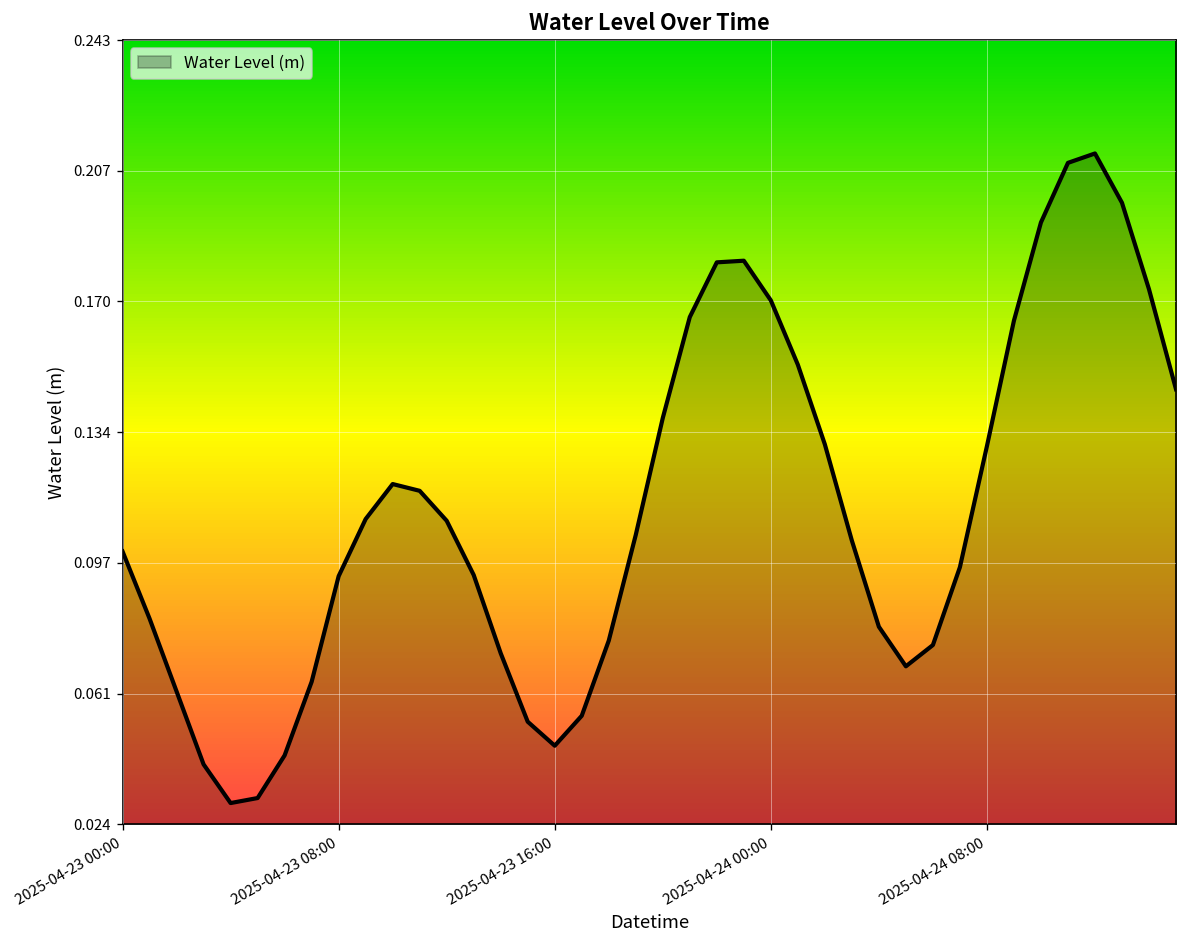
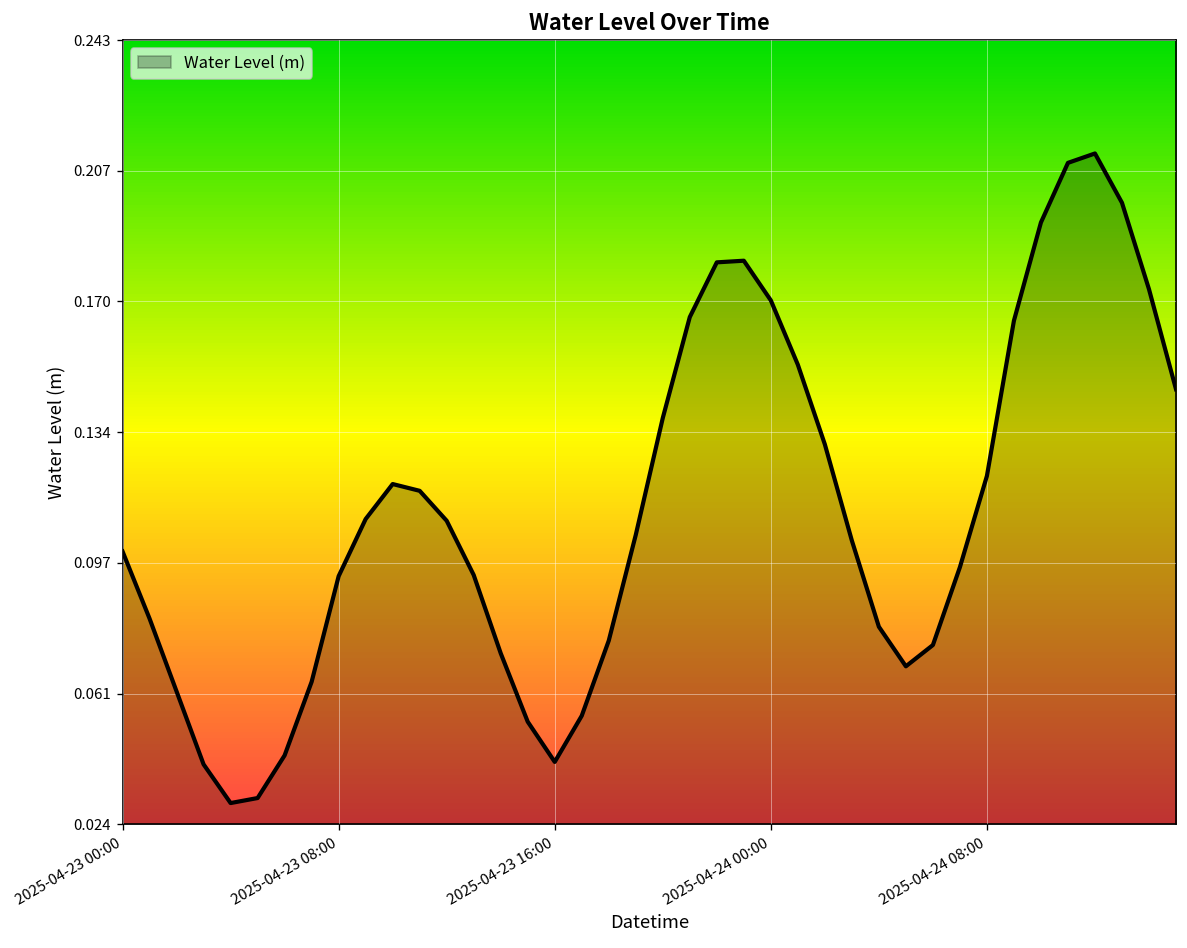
  {
    "2025-04-23 00:00": 0.100,
    "2025-04-23 08:00": 0.093,
-   "2025-04-23 16:00": 0.046,
+   "2025-04-23 16:00": 0.041,
    "2025-04-24 00:00": 0.171,
-   "2025-04-24 08:00": 0.130
+   "2025-04-24 08:00": 0.121
  }
